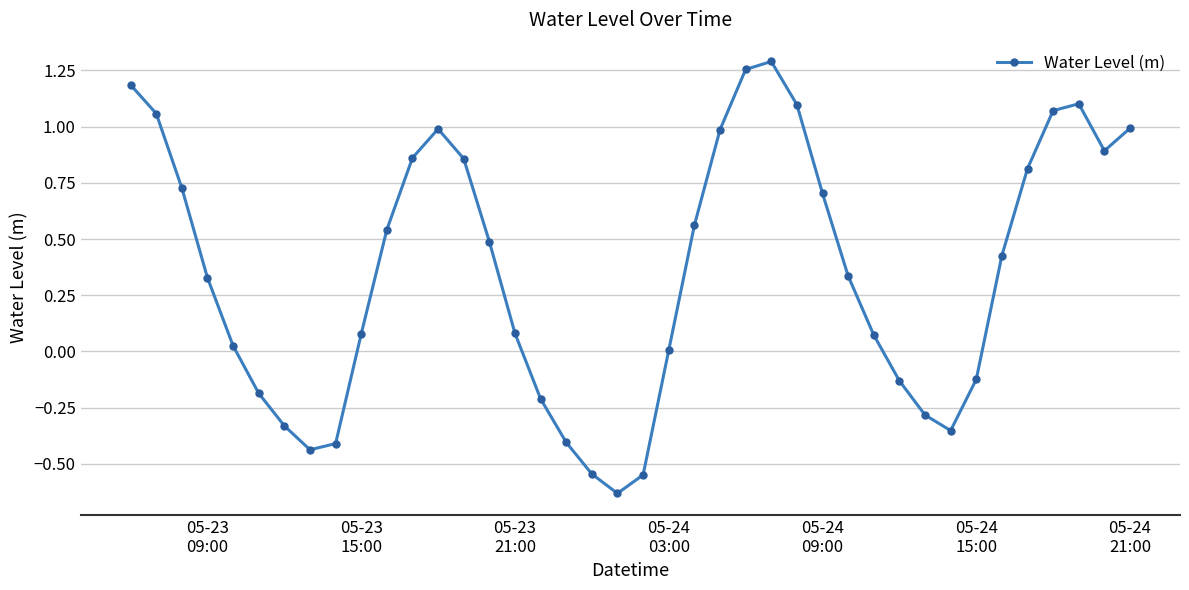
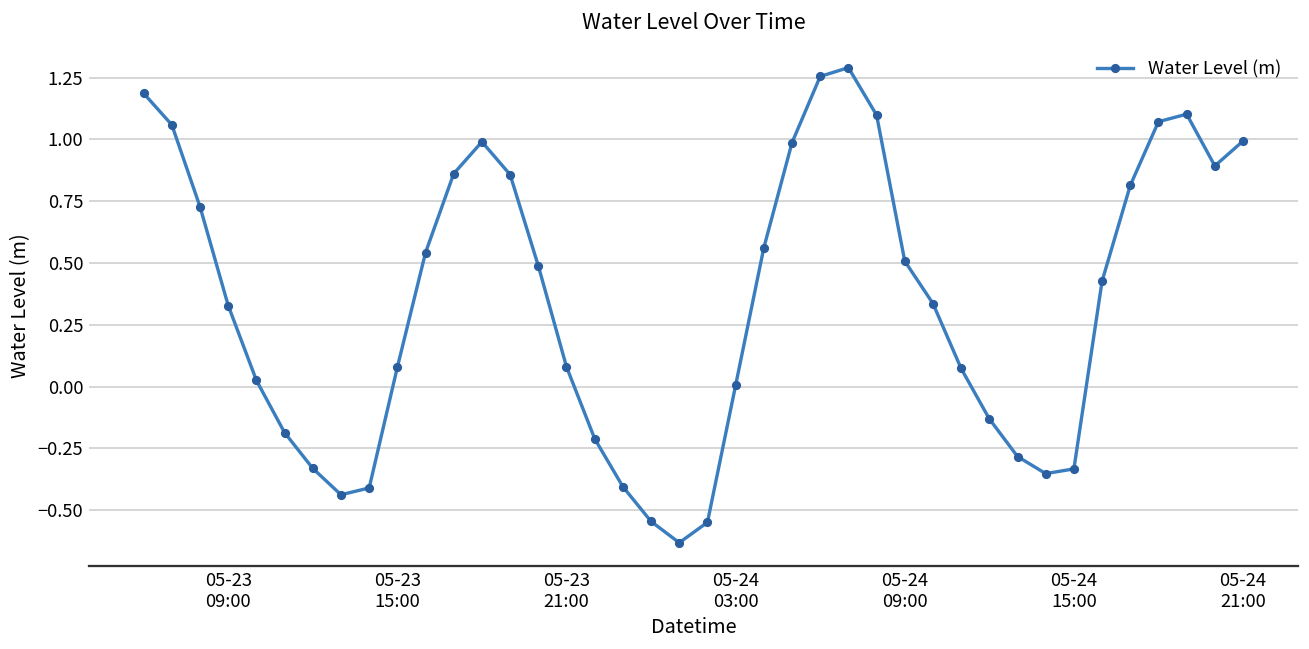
  {
    "05-23 09:00": 0.33,
    "05-23 15:00": 0.08,
    "05-23 21:00": 0.08,
    "05-24 03:00": 0.01,
-   "05-24 09:00": 0.70,
-   "05-24 15:00": -0.12,
+   "05-24 09:00": 0.51,
+   "05-24 15:00": -0.33,
    "05-24 21:00": 0.99
  }
